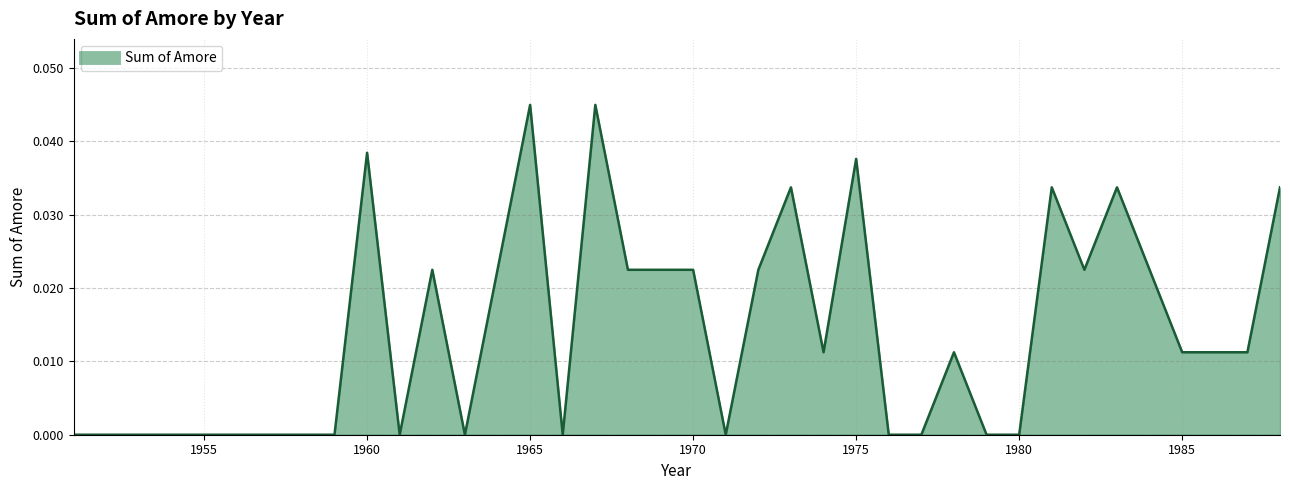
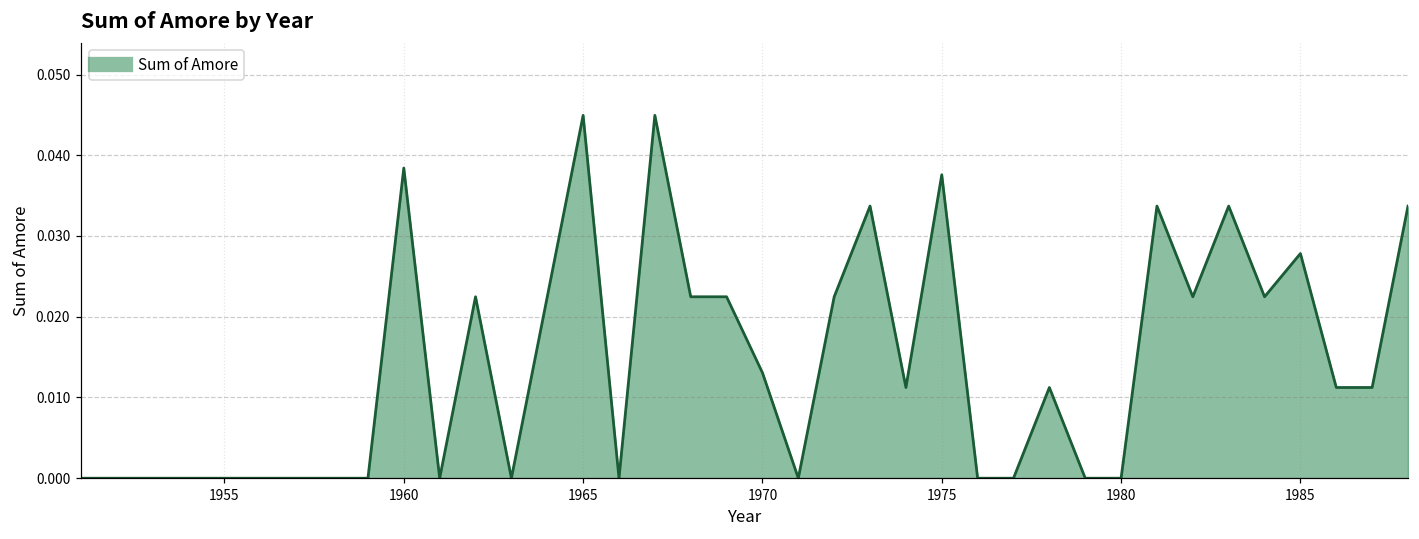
  {
    "1955": 0.000,
    "1960": 0.038,
    "1965": 0.045,
-   "1970": 0.022,
+   "1970": 0.013,
    "1975": 0.038,
    "1980": 0.000,
-   "1985": 0.011
+   "1985": 0.028
  }
